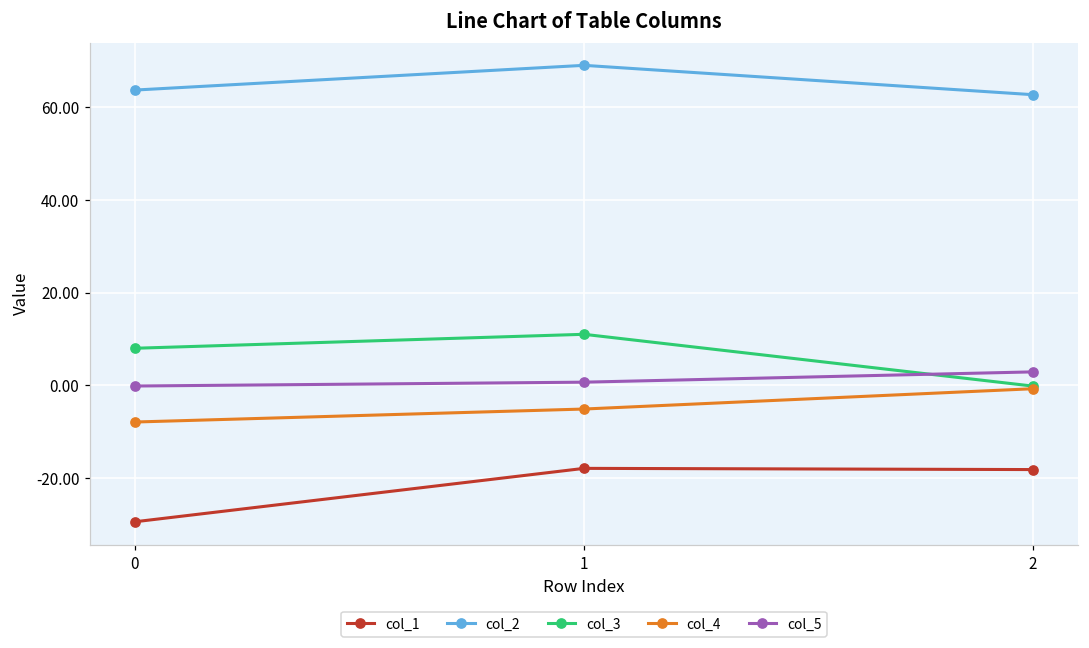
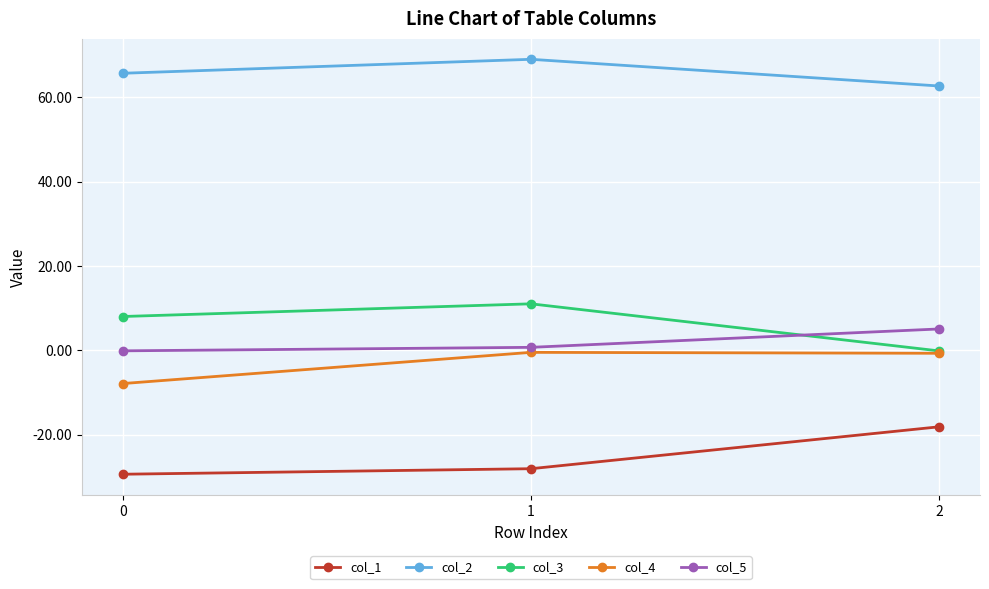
  {
    "col_1": {
      "0": -29,
-     "1": -18,
+     "1": -28,
      "2": -18
    },
    "col_2": {
-     "0": 64,
+     "0": 66,
      "1": 69,
      "2": 63
    },
    "col_3": {
      "0": 8,
      "1": 11
    },
    "col_4": {
      "0": -8,
-     "1": -5
+     "1": -1
    },
    "col_5": {
      "0": 0,
      "1": 1,
-     "2": 3
+     "2": 5
    }
  }
